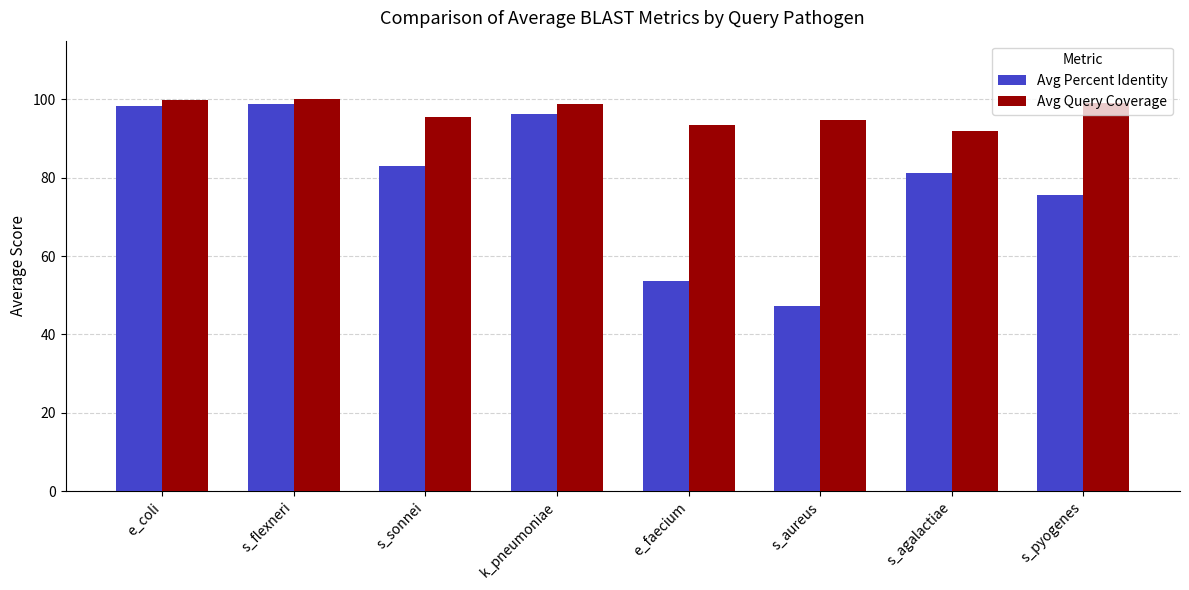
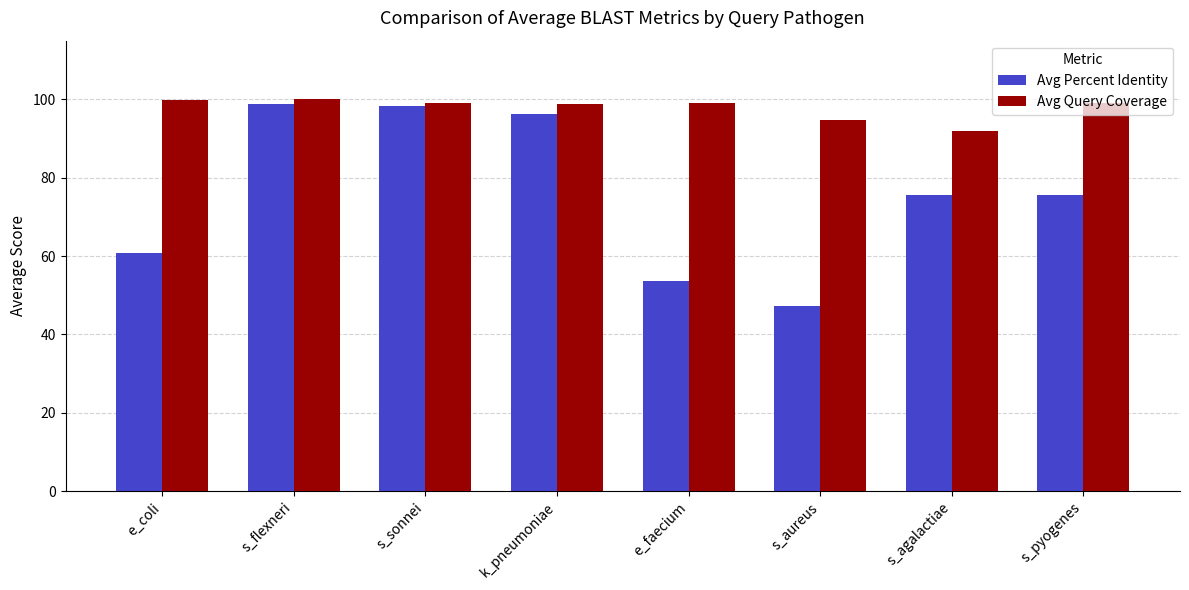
  {
    "Avg Percent Identity": {
-     "e_coli": 98,
+     "e_coli": 61,
      "s_flexneri": 99,
-     "s_sonnei": 83,
+     "s_sonnei": 98,
      "k_pneumoniae": 96,
      "e_faecium": 54,
      "s_aureus": 47,
-     "s_agalactiae": 81,
+     "s_agalactiae": 76,
      "s_pyogenes": 76
    },
    "Avg Query Coverage": {
      "e_coli": 100,
      "s_flexneri": 100,
-     "s_sonnei": 96,
+     "s_sonnei": 99,
      "k_pneumoniae": 99,
-     "e_faecium": 93,
+     "e_faecium": 99,
      "s_aureus": 95,
      "s_agalactiae": 92
    }
  }
